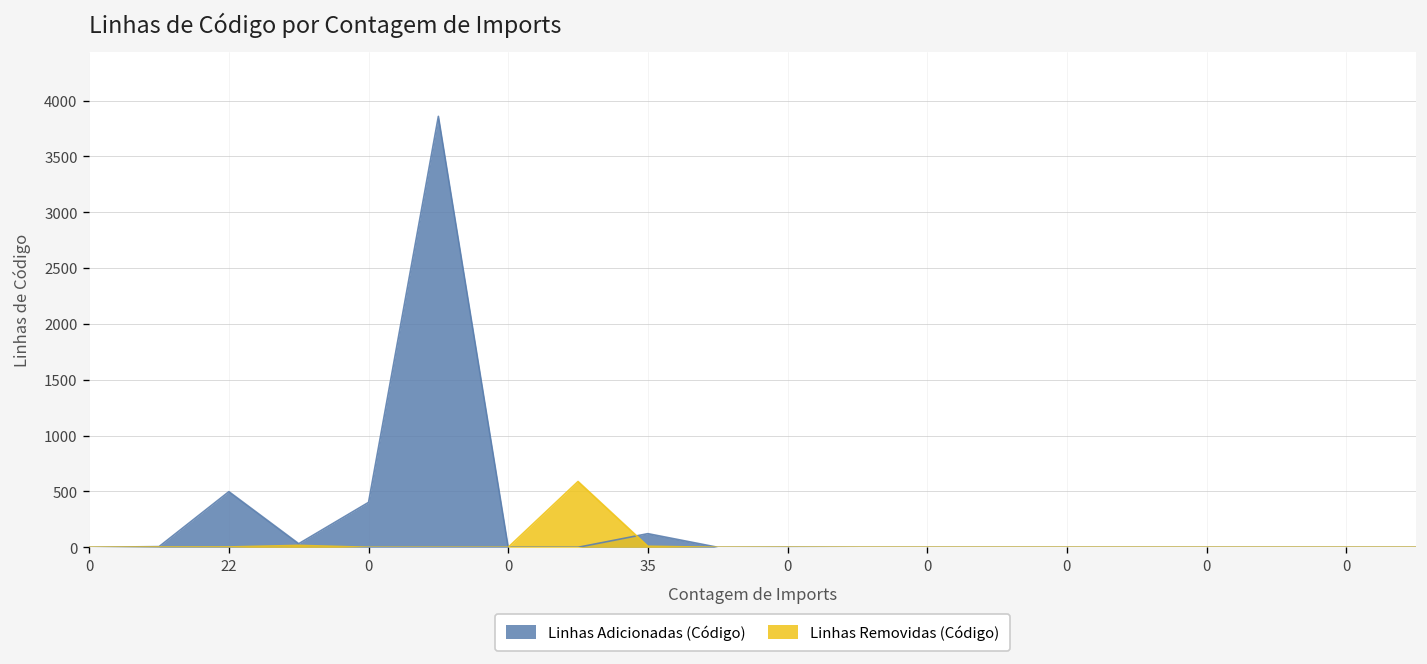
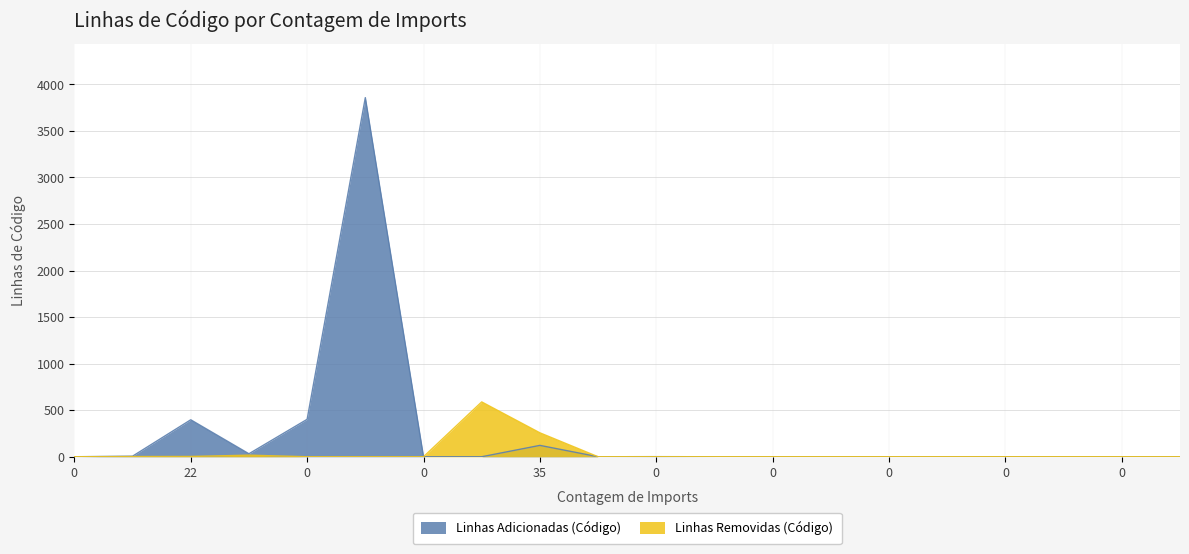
  {
    "Linhas Adicionadas (Código)": {
-     "22": 500,
+     "22": 400,
      "35": 100
    },
    "Linhas Removidas (Código)": {
      "22": 0,
-     "35": 0
+     "35": 300
    }
  }
